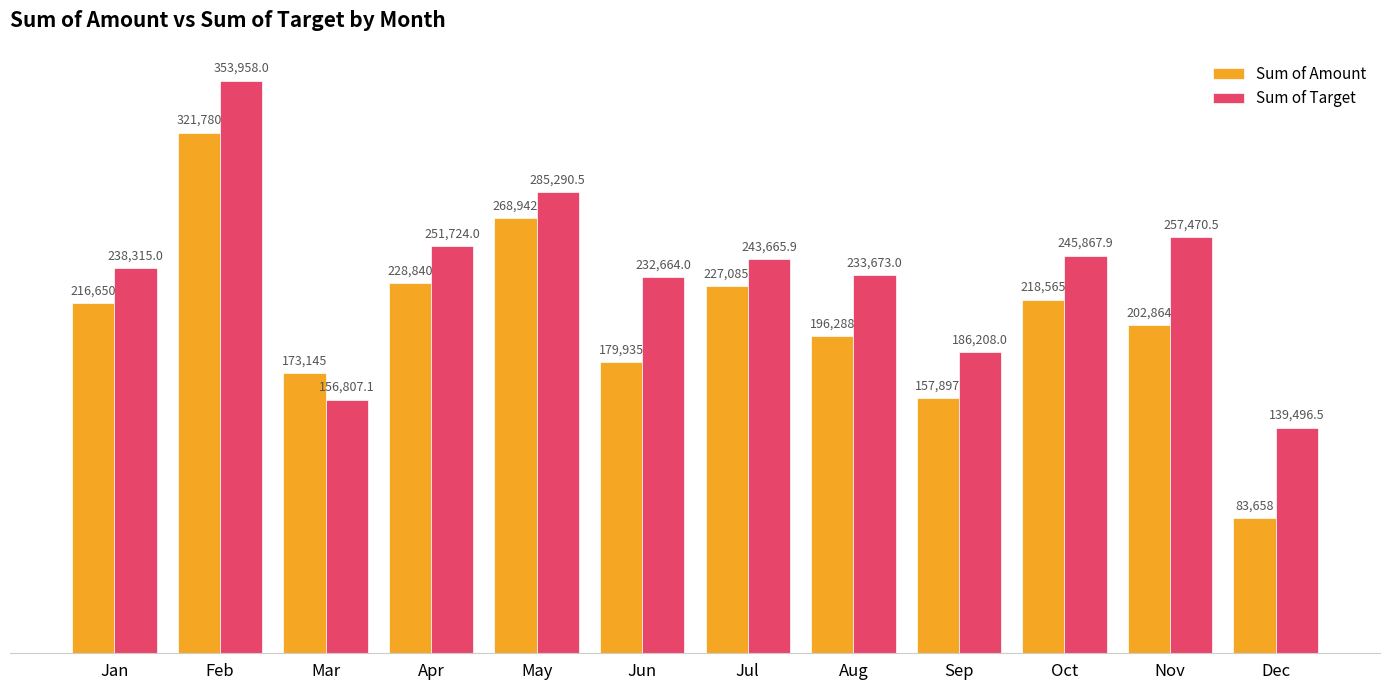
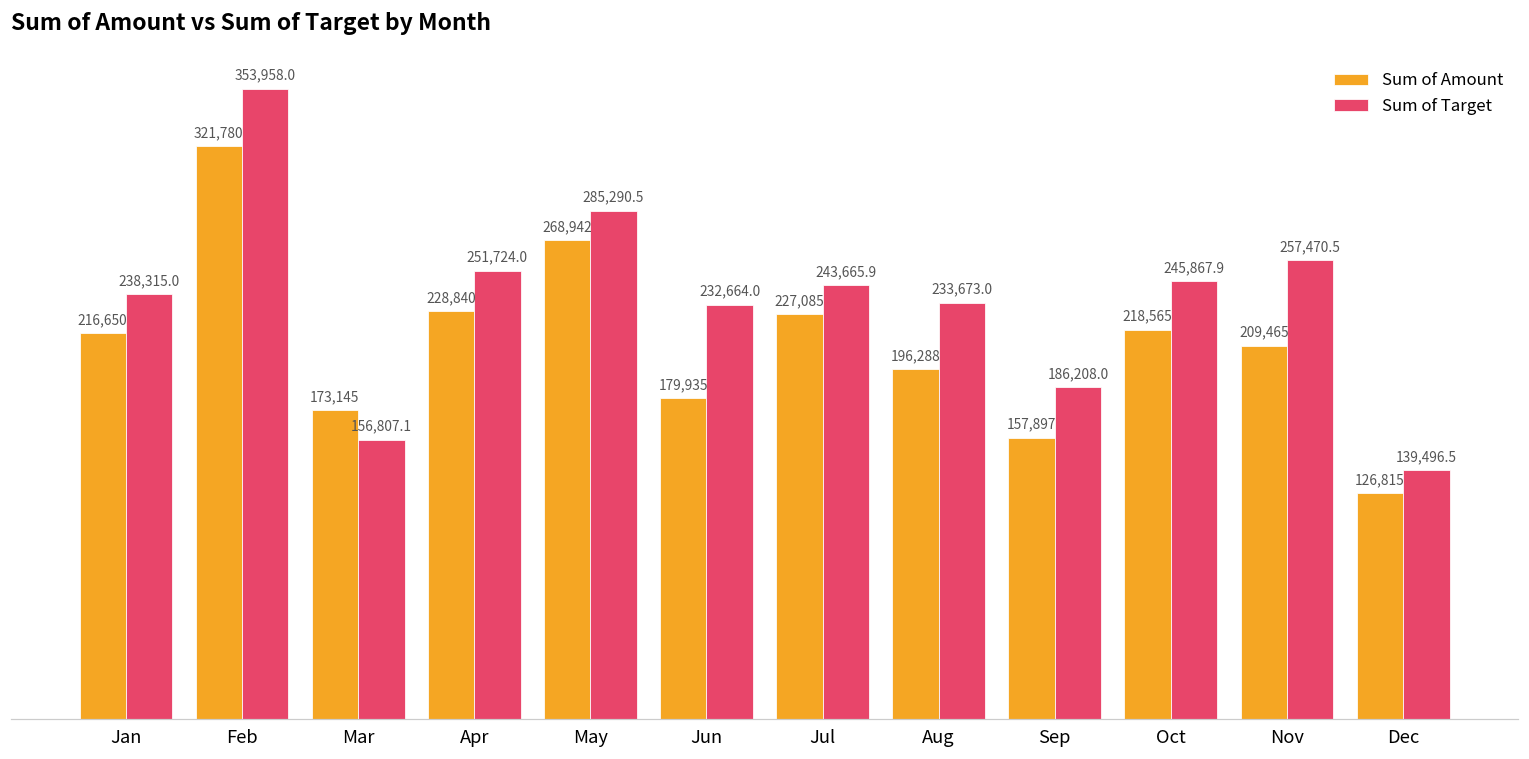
  {
    "Sum of Amount": {
      "Jan": "216,650",
      "Feb": "321,780",
      "Mar": "173,145",
      "Apr": "228,840",
      "May": "268,942",
      "Jun": "179,935",
      "Jul": "227,085",
      "Aug": "196,288",
      "Sep": "157,897",
      "Oct": "218,565",
-     "Nov": "202,864",
-     "Dec": "83,658"
+     "Nov": "209,465",
+     "Dec": "126,815"
    },
    "Sum of Target": {
      "Jan": "238,315.0",
      "Feb": "353,958.0",
      "Mar": "156,807.1",
      "Apr": "251,724.0",
      "May": "285,290.5",
      "Jun": "232,664.0",
      "Jul": "243,665.9",
      "Aug": "233,673.0",
      "Sep": "186,208.0",
      "Oct": "245,867.9",
      "Nov": "257,470.5",
      "Dec": "139,496.5"
    }
  }
